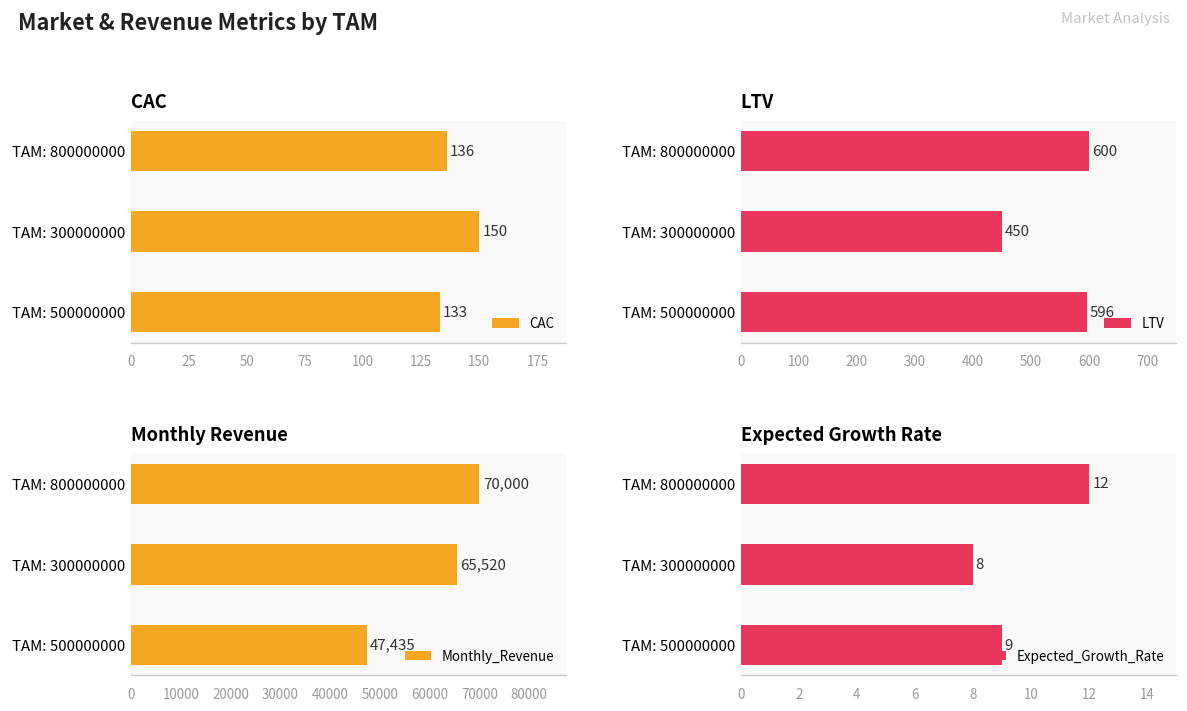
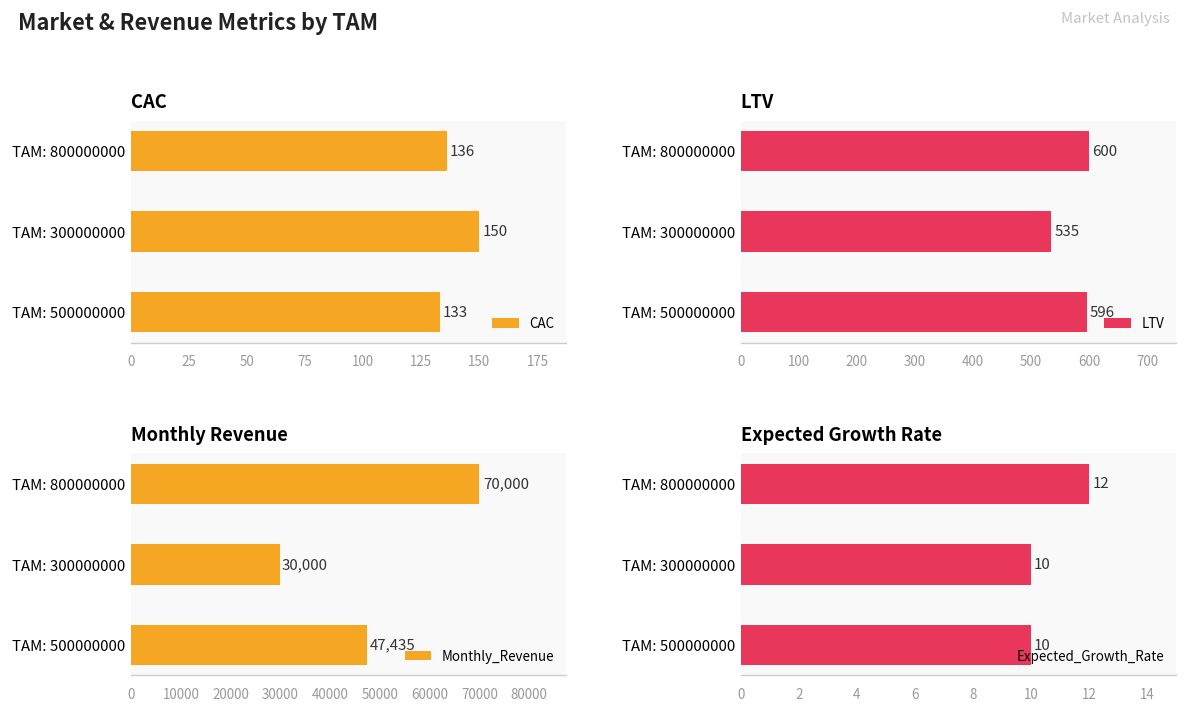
  {
    "CAC": {
      "TAM: 800000000": "136",
      "TAM: 300000000": "150",
      "TAM: 500000000": "133"
    },
    "LTV": {
      "TAM: 800000000": "600",
-     "TAM: 300000000": "450",
+     "TAM: 300000000": "535",
      "TAM: 500000000": "596"
    },
    "Monthly Revenue": {
      "TAM: 800000000": "70,000",
-     "TAM: 300000000": "65,520",
+     "TAM: 300000000": "30,000",
      "TAM: 500000000": "47,435"
    },
    "Expected Growth Rate": {
      "TAM: 800000000": "12",
-     "TAM: 300000000": "8",
-     "TAM: 500000000": "9"
+     "TAM: 300000000": "10",
+     "TAM: 500000000": "10"
    }
  }
